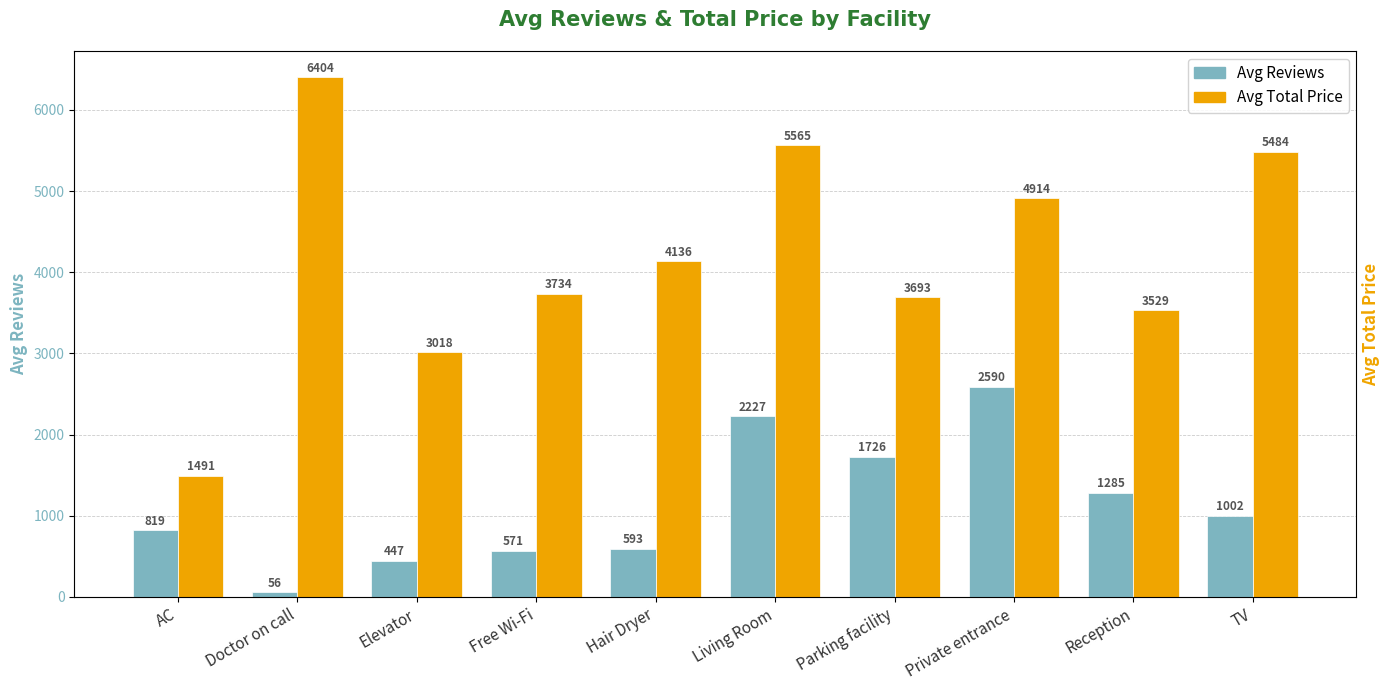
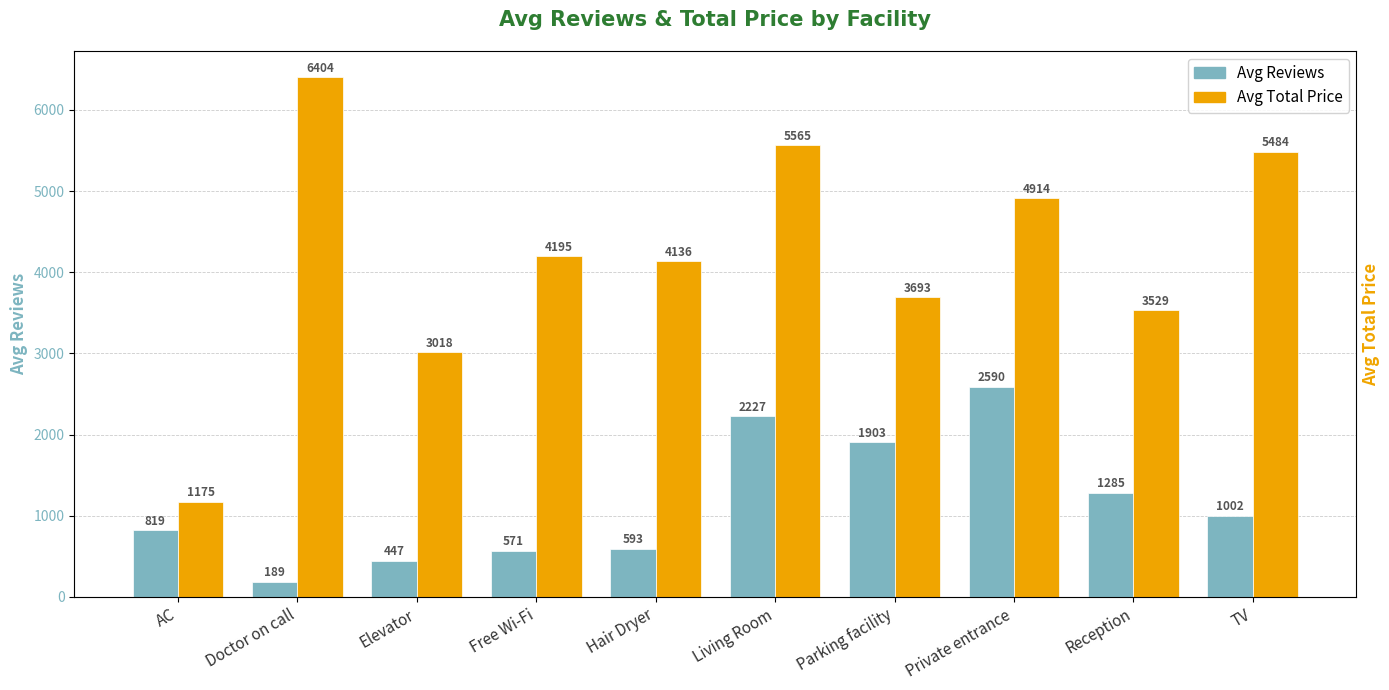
  {
    "Avg Reviews": {
      "AC": 819,
-     "Doctor on call": 56,
+     "Doctor on call": 189,
      "Elevator": 447,
      "Free Wi-Fi": 571,
      "Hair Dryer": 593,
      "Living Room": 2227,
-     "Parking facility": 1726,
+     "Parking facility": 1903,
      "Private entrance": 2590,
      "Reception": 1285,
      "TV": 1002
    },
    "Avg Total Price": {
-     "AC": 1491,
+     "AC": 1175,
      "Doctor on call": 6404,
      "Elevator": 3018,
-     "Free Wi-Fi": 3734,
+     "Free Wi-Fi": 4195,
      "Hair Dryer": 4136,
      "Living Room": 5565,
      "Parking facility": 3693,
      "Private entrance": 4914,
      "Reception": 3529,
      "TV": 5484
    }
  }
